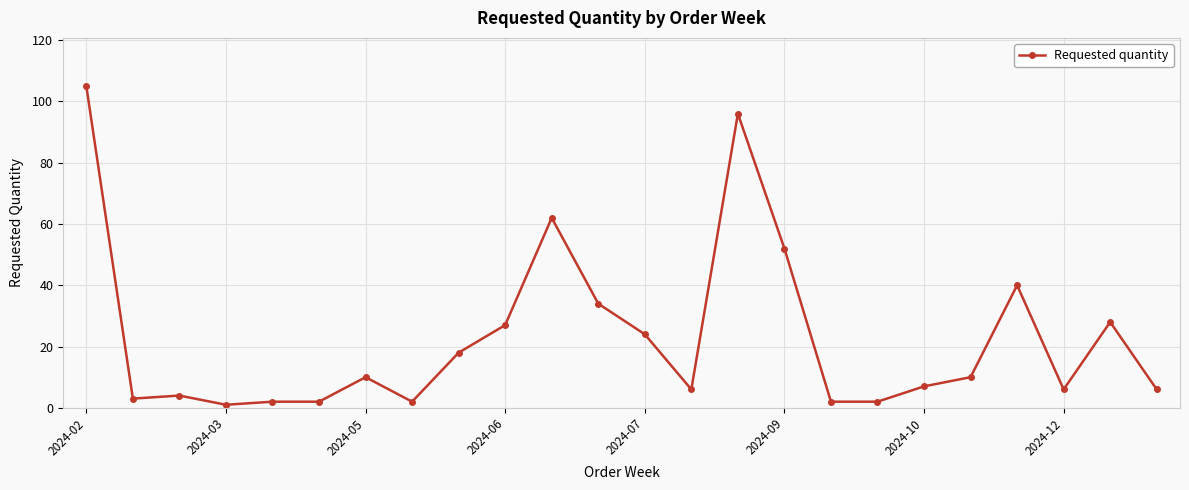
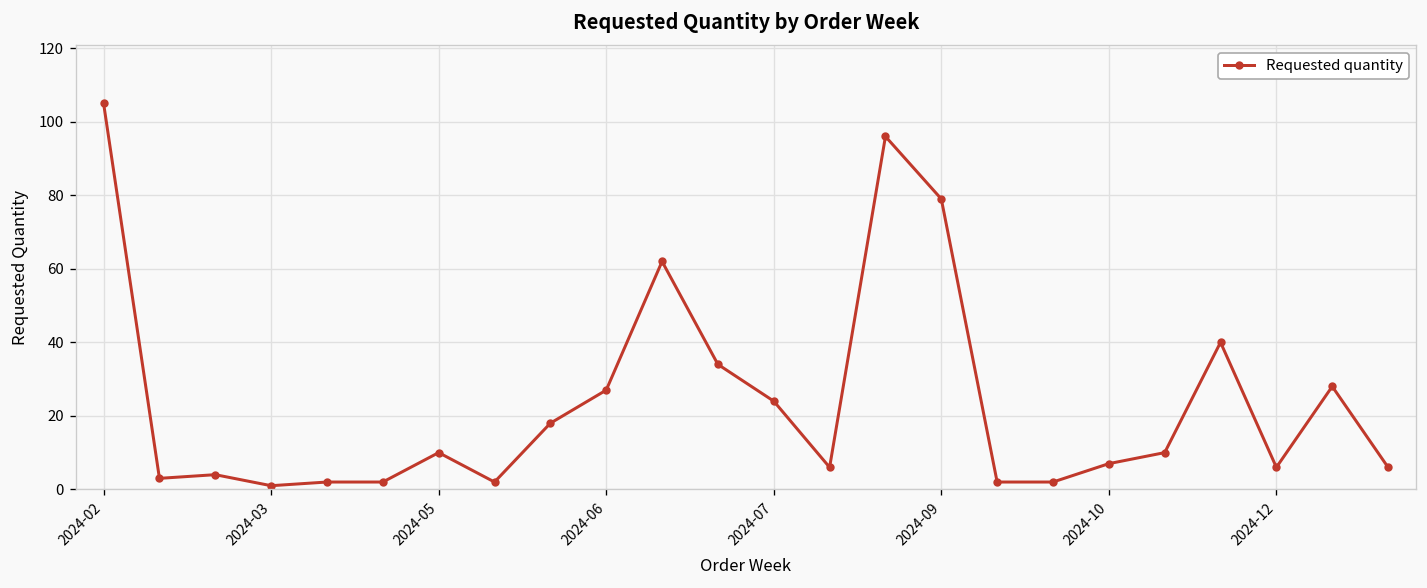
  {
    "2024-02": 105,
    "2024-03": 1,
    "2024-05": 10,
    "2024-06": 27,
    "2024-07": 24,
-   "2024-09": 52,
+   "2024-09": 79,
    "2024-10": 7,
    "2024-12": 6
  }
